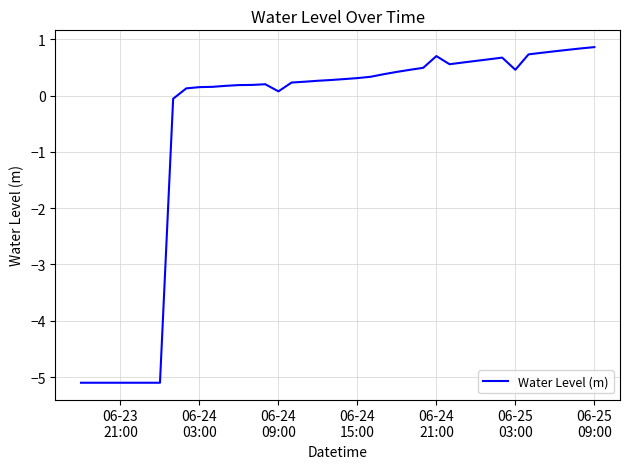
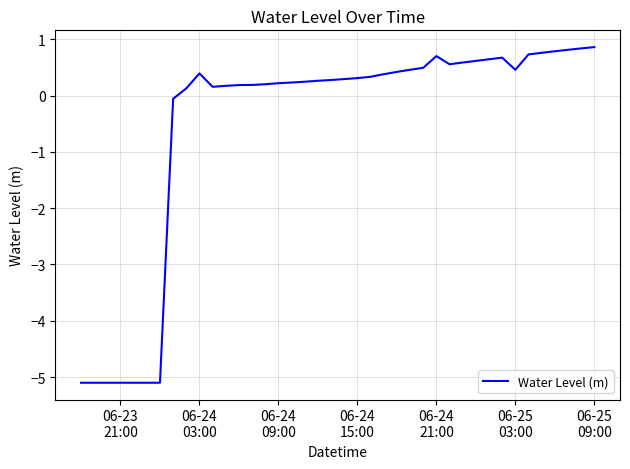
  {
    "06-23 21:00": -5.1,
-   "06-24 03:00": 0.2,
-   "06-24 09:00": 0.1,
+   "06-24 03:00": 0.4,
+   "06-24 09:00": 0.2,
    "06-24 15:00": 0.3,
    "06-24 21:00": 0.7,
    "06-25 03:00": 0.5,
    "06-25 09:00": 0.9
  }
